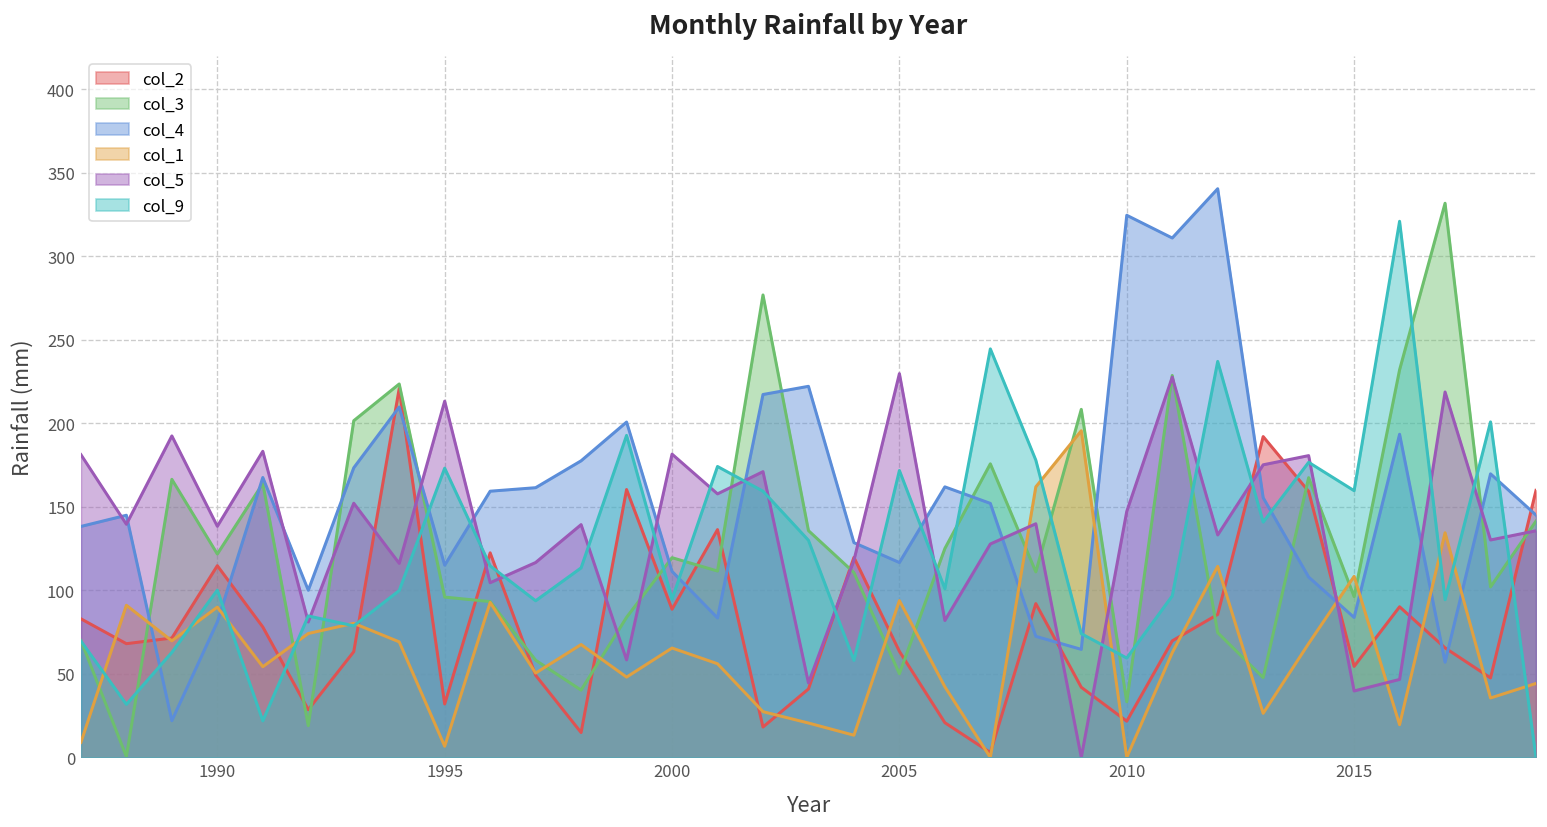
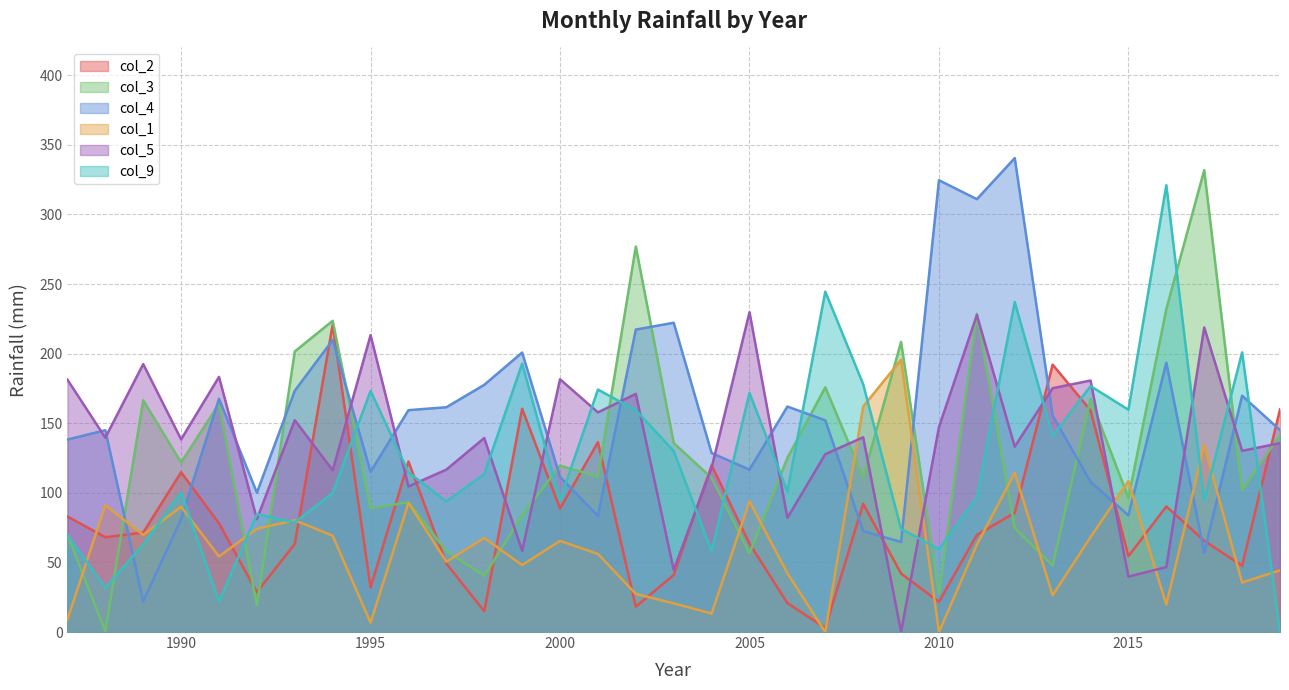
  {
    "col_3": {
      "1990": 122,
-     "1995": 96,
+     "1995": 89,
      "2000": 120,
-     "2005": 50,
-     "2010": 33,
+     "2005": 57,
+     "2010": 27,
      "2015": 96
    },
    "col_5": {
      "1990": 138,
      "1995": 213,
      "2000": 182,
      "2005": 230,
      "2010": 147,
      "2015": 40
    }
  }
